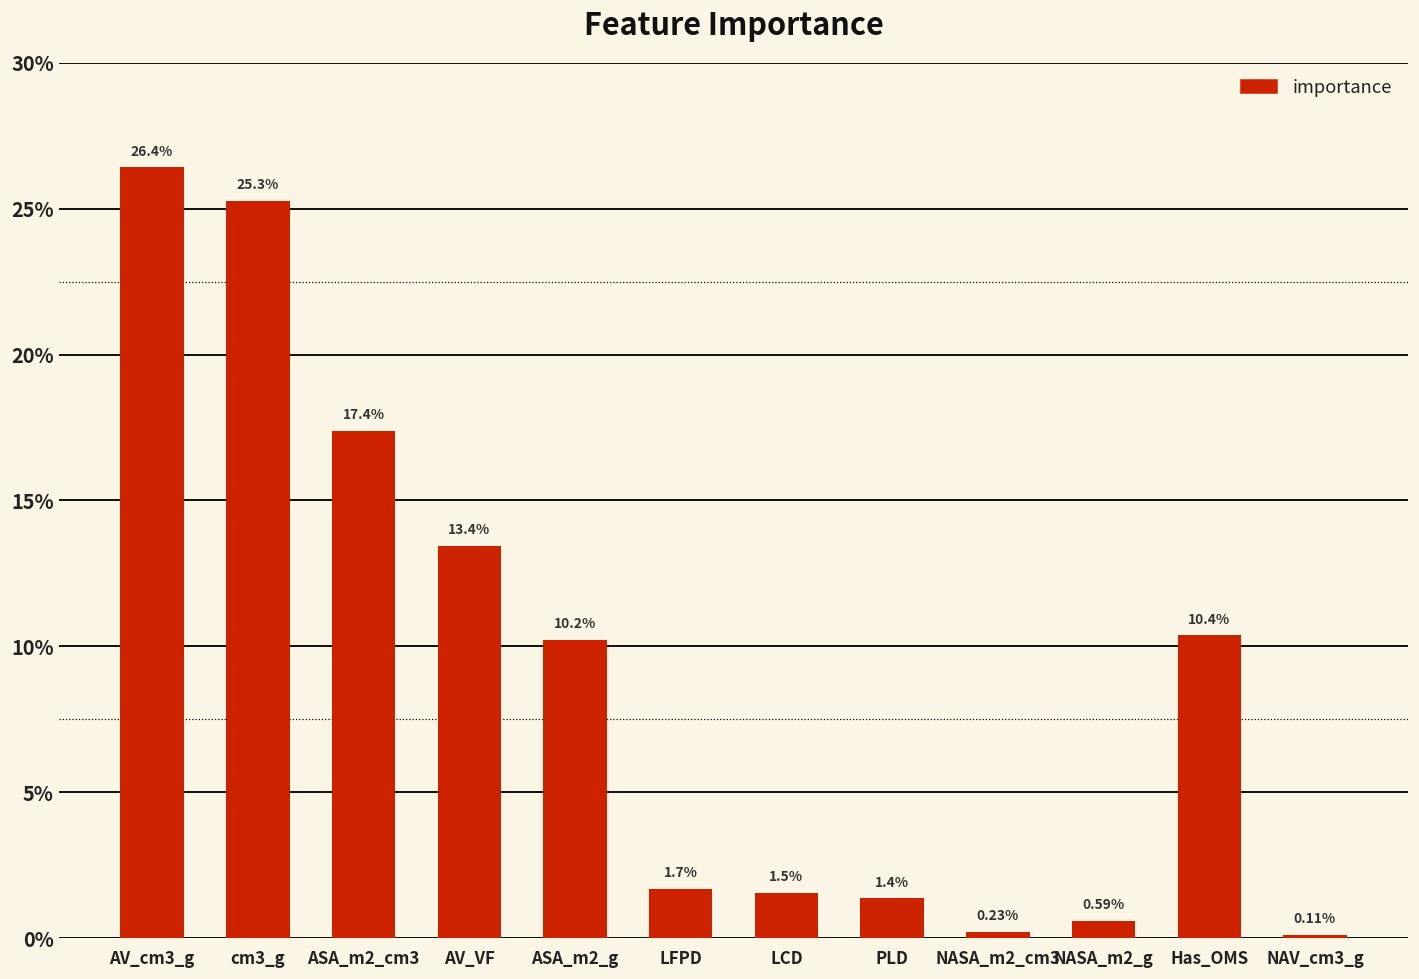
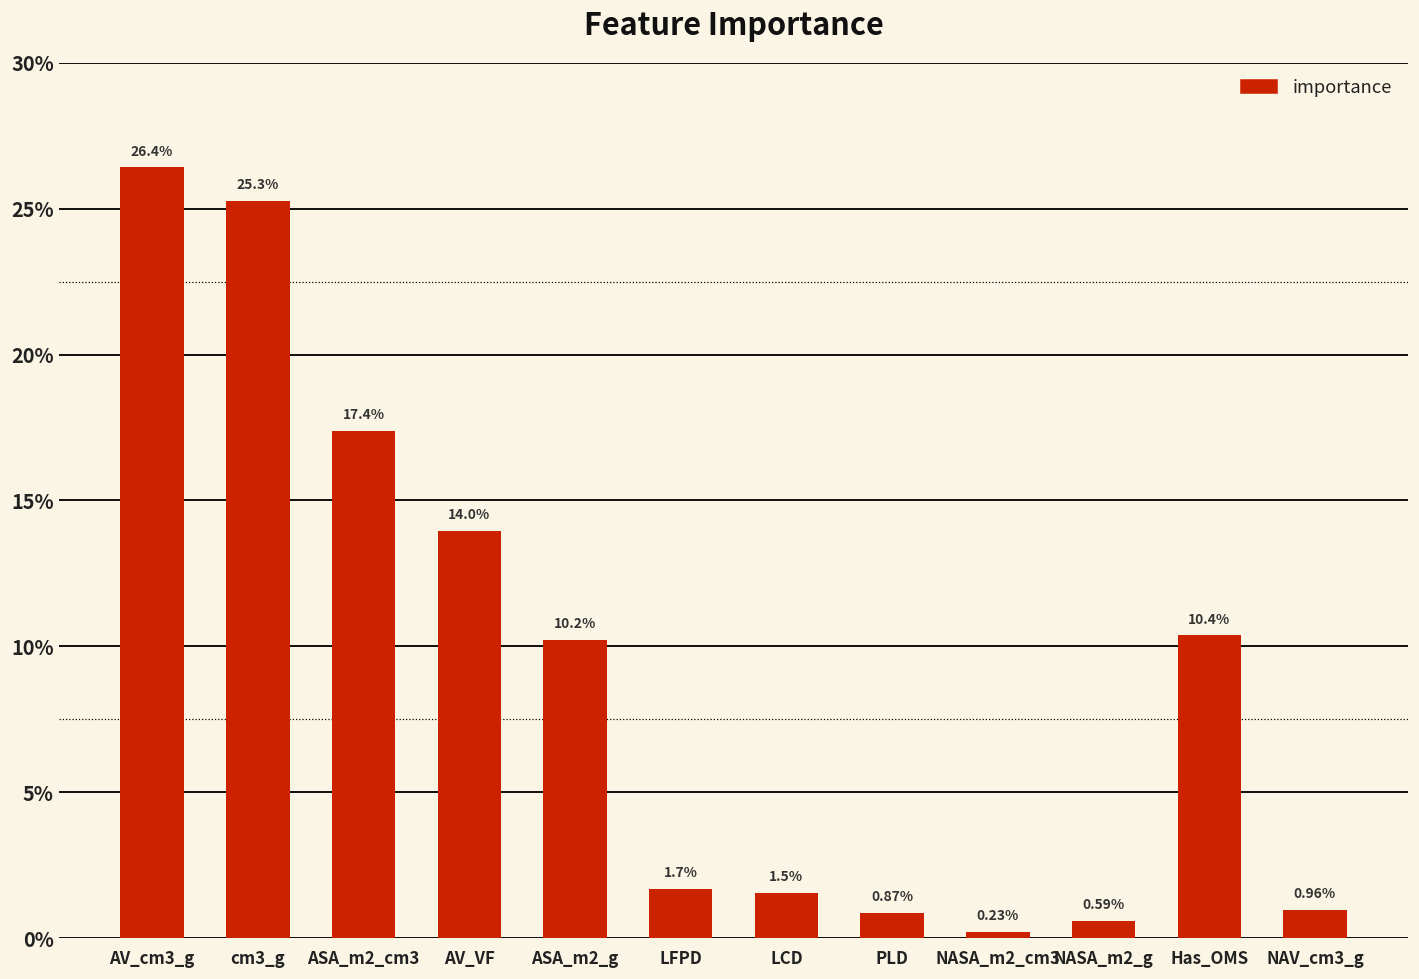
  {
    "AV_cm3_g": "26.4%",
    "cm3_g": "25.3%",
    "ASA_m2_cm3": "17.4%",
-   "AV_VF": "13.4%",
+   "AV_VF": "14.0%",
    "ASA_m2_g": "10.2%",
    "LFPD": "1.7%",
    "LCD": "1.5%",
-   "PLD": "1.4%",
+   "PLD": "0.87%",
    "NASA_m2_cm3": "0.23%",
    "NASA_m2_g": "0.59%",
    "Has_OMS": "10.4%",
-   "NAV_cm3_g": "0.11%"
+   "NAV_cm3_g": "0.96%"
  }
